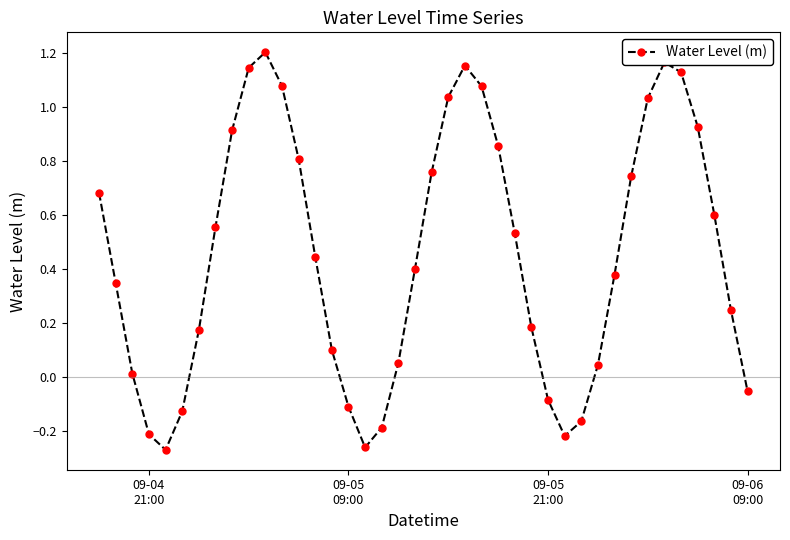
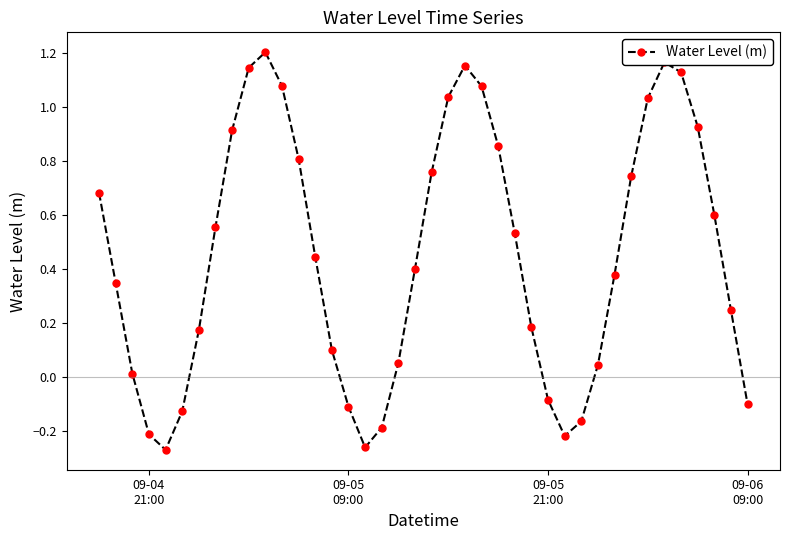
  {
    "09-04 21:00": -0.21,
    "09-05 09:00": -0.11,
    "09-05 21:00": -0.09,
-   "09-06 09:00": -0.05
+   "09-06 09:00": -0.10
  }
